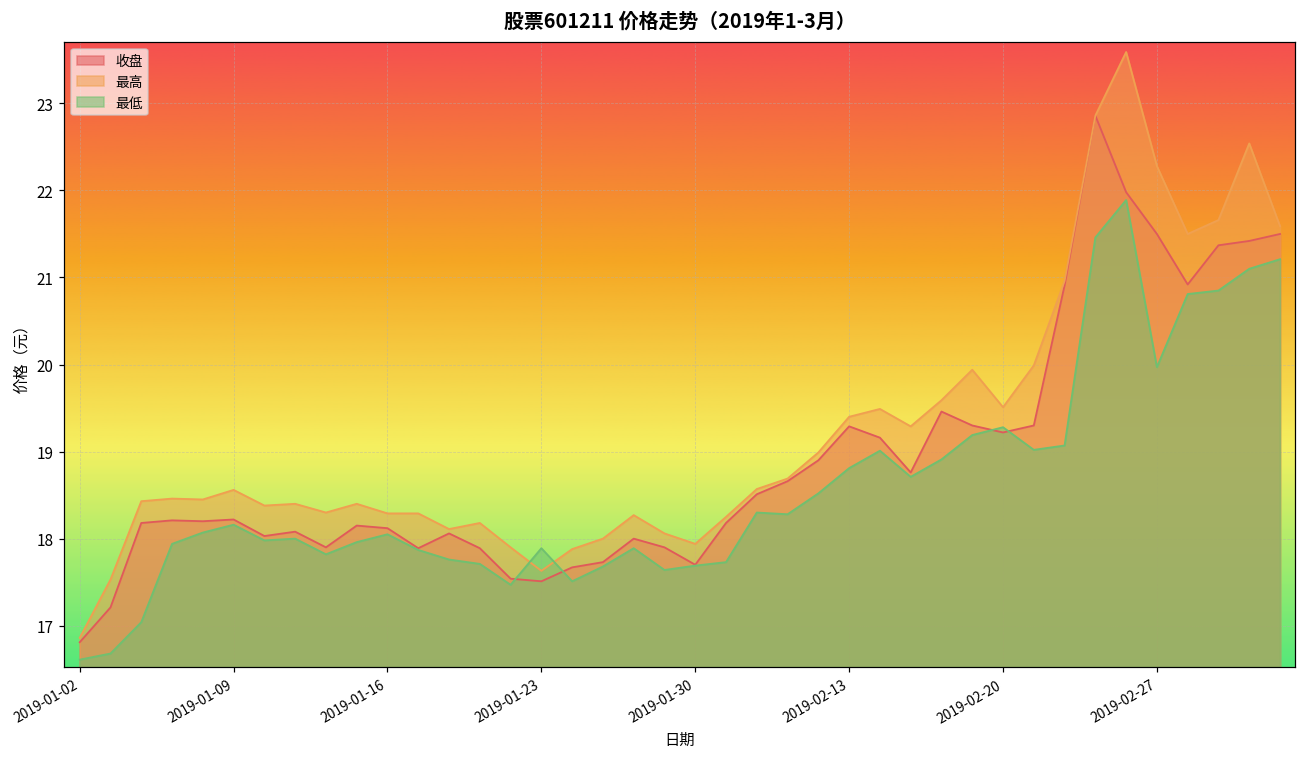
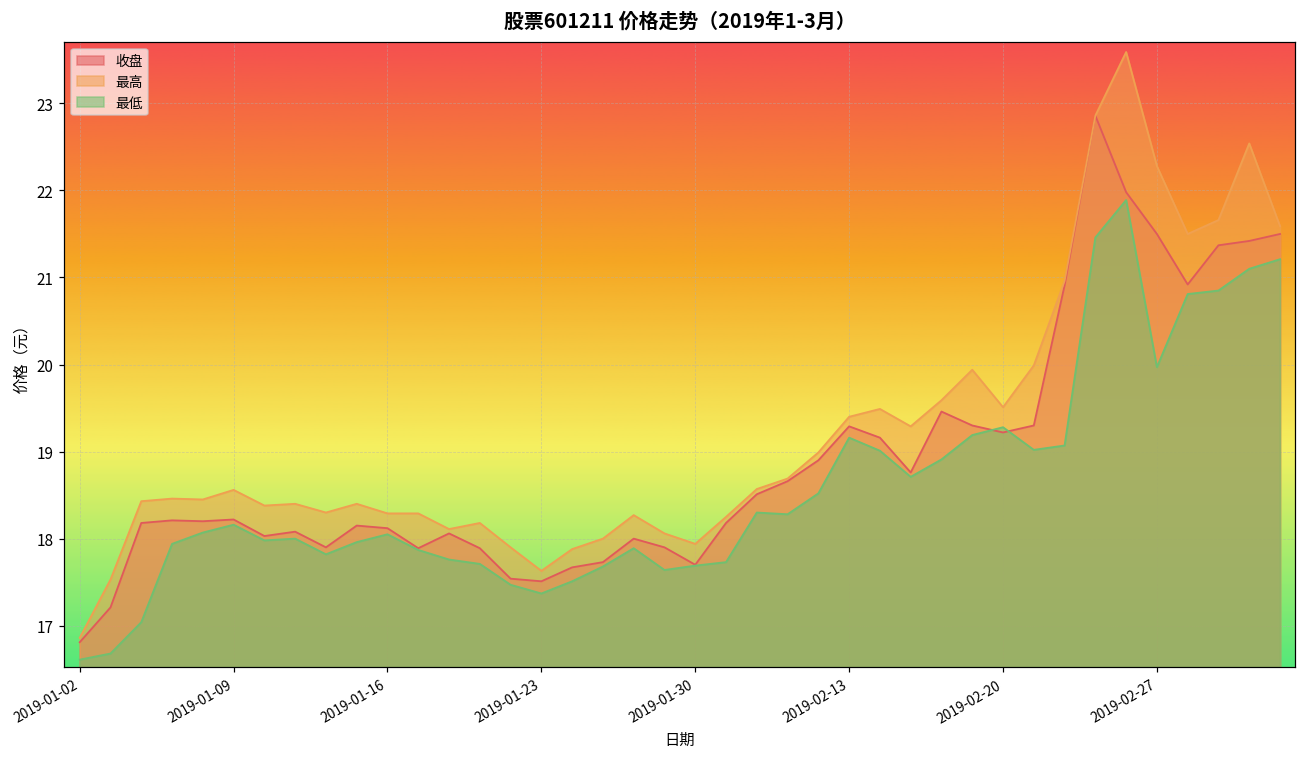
  {
    "最低": {
      "2019-01-02": 16.6,
      "2019-01-09": 18.2,
      "2019-01-16": 18.1,
-     "2019-01-23": 17.9,
-     "2019-02-13": 18.8,
+     "2019-01-23": 17.4,
+     "2019-02-13": 19.2,
      "2019-02-20": 19.3,
      "2019-02-27": 20.0
    }
  }
